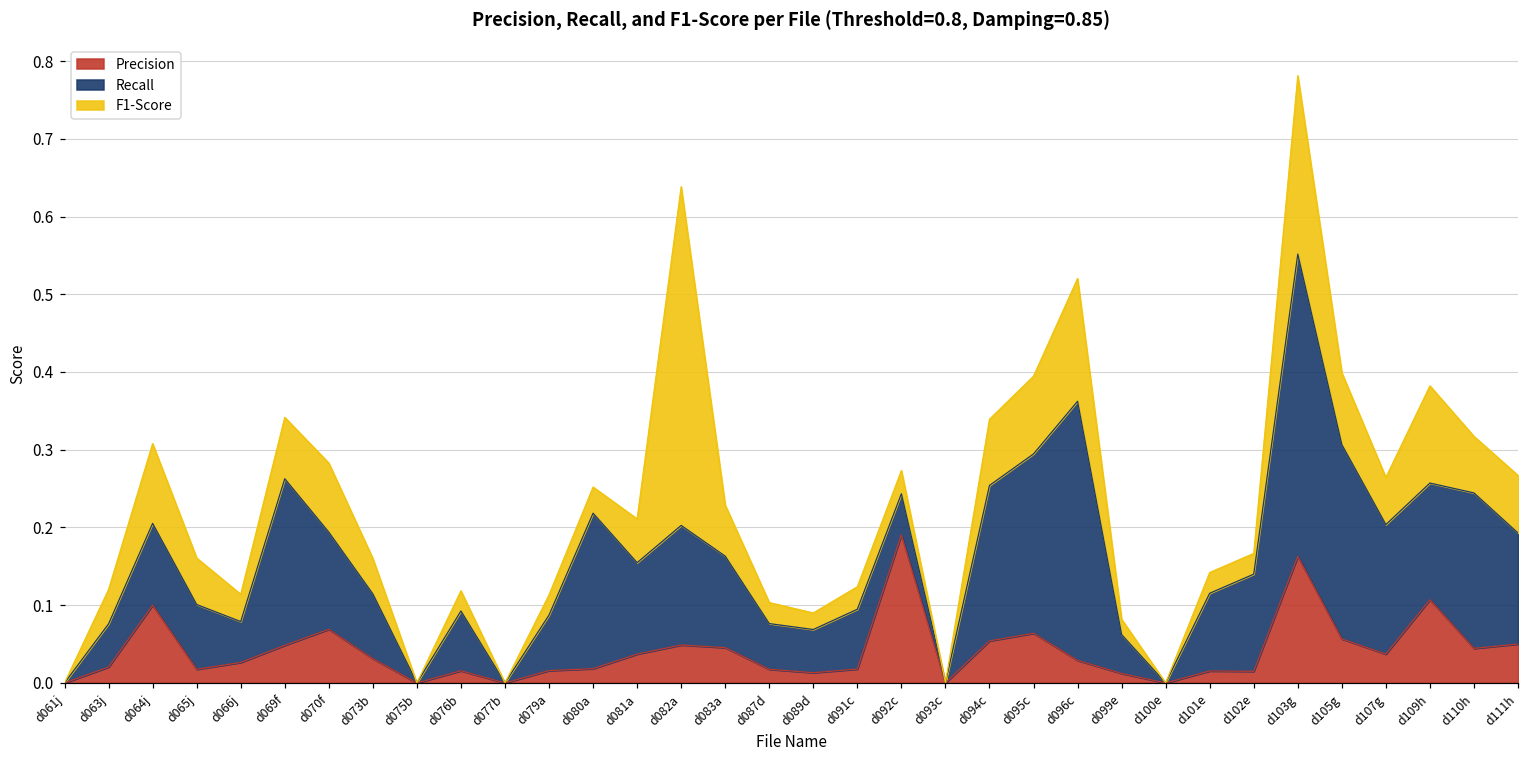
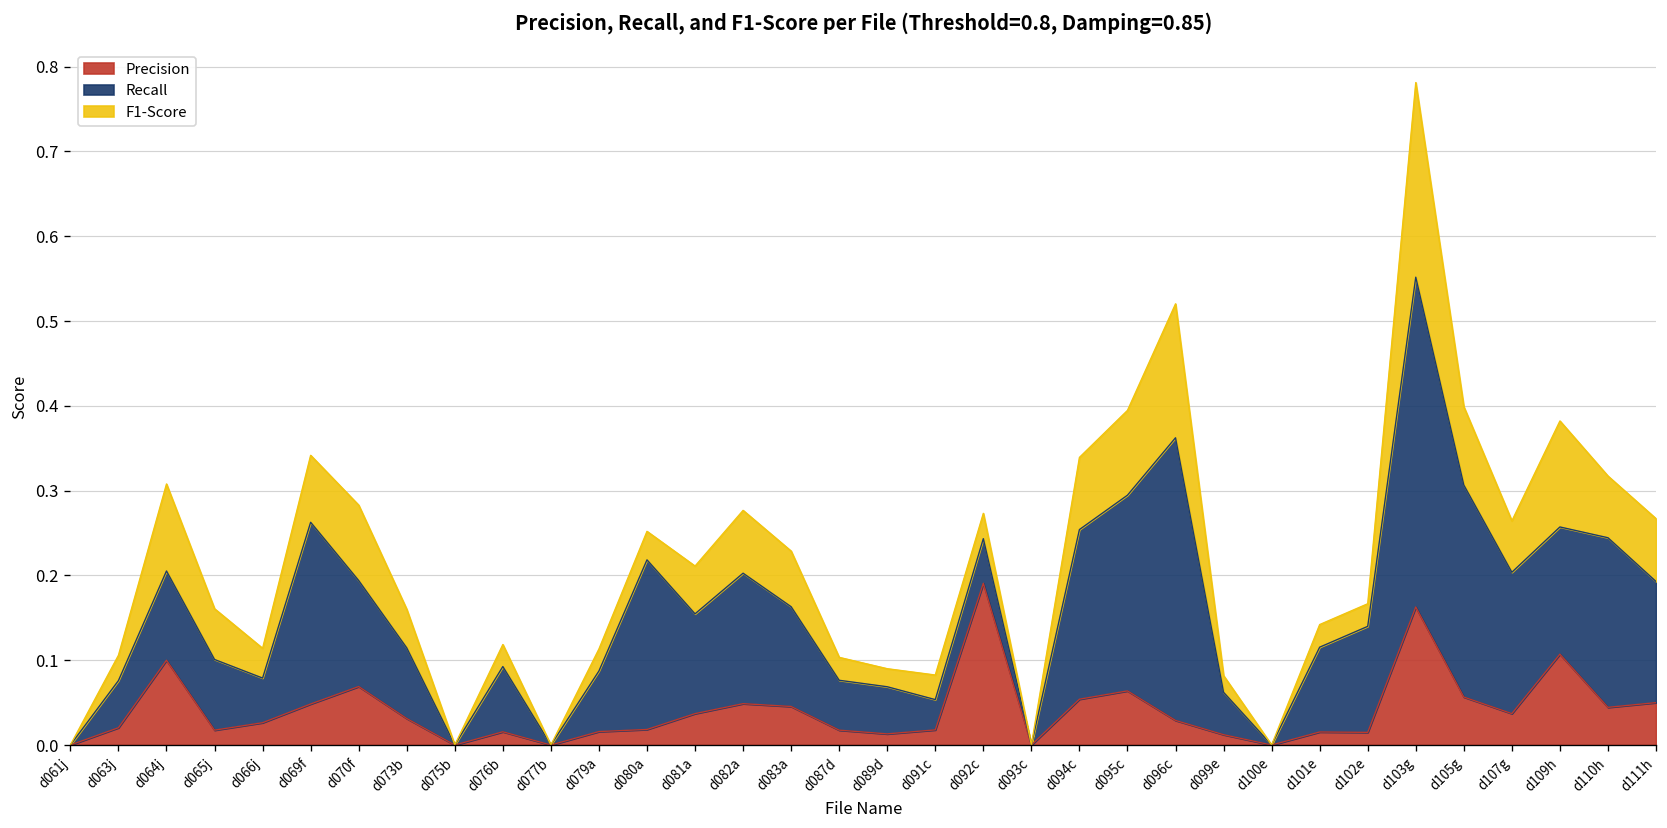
  {
    "Precision": {
      "d063j": 0.02,
      "d064j": 0.10,
      "d065j": 0.02,
      "d066j": 0.03,
      "d069f": 0.05,
      "d070f": 0.07,
      "d073b": 0.03,
      "d076b": 0.02,
      "d079a": 0.02,
      "d080a": 0.02,
      "d081a": 0.04,
      "d082a": 0.05,
      "d083a": 0.05,
      "d087d": 0.02,
      "d089d": 0.01,
      "d091c": 0.02,
      "d092c": 0.19,
      "d094c": 0.05,
      "d095c": 0.06,
      "d096c": 0.03,
      "d099e": 0.01,
      "d101e": 0.02,
      "d102e": 0.01,
      "d103g": 0.16,
      "d105g": 0.06,
      "d107g": 0.04,
      "d109h": 0.11,
      "d110h": 0.04,
      "d111h": 0.05
    },
    "Recall": {
      "d063j": 0.06,
      "d064j": 0.11,
      "d065j": 0.08,
      "d066j": 0.05,
      "d069f": 0.21,
      "d070f": 0.13,
      "d073b": 0.08,
      "d076b": 0.08,
      "d079a": 0.07,
      "d080a": 0.20,
      "d081a": 0.12,
      "d082a": 0.15,
      "d083a": 0.12,
      "d087d": 0.06,
      "d089d": 0.06,
-     "d091c": 0.08,
+     "d091c": 0.04,
      "d092c": 0.05,
      "d094c": 0.20,
      "d095c": 0.23,
      "d096c": 0.33,
      "d099e": 0.05,
      "d101e": 0.10,
      "d102e": 0.13,
      "d103g": 0.39,
      "d105g": 0.25,
      "d107g": 0.17,
      "d109h": 0.15,
      "d110h": 0.20,
      "d111h": 0.14
    },
    "F1-Score": {
-     "d063j": 0.04,
+     "d063j": 0.03,
      "d064j": 0.10,
      "d065j": 0.06,
      "d066j": 0.04,
      "d069f": 0.08,
      "d070f": 0.09,
      "d073b": 0.05,
      "d076b": 0.03,
      "d079a": 0.03,
      "d080a": 0.03,
      "d081a": 0.06,
-     "d082a": 0.44,
+     "d082a": 0.07,
      "d083a": 0.07,
      "d087d": 0.03,
      "d089d": 0.02,
      "d091c": 0.03,
      "d092c": 0.03,
      "d094c": 0.09,
      "d095c": 0.10,
      "d096c": 0.16,
      "d099e": 0.02,
      "d101e": 0.03,
      "d102e": 0.03,
      "d103g": 0.23,
      "d105g": 0.09,
      "d107g": 0.06,
      "d109h": 0.13,
      "d110h": 0.07,
      "d111h": 0.07
    }
  }
